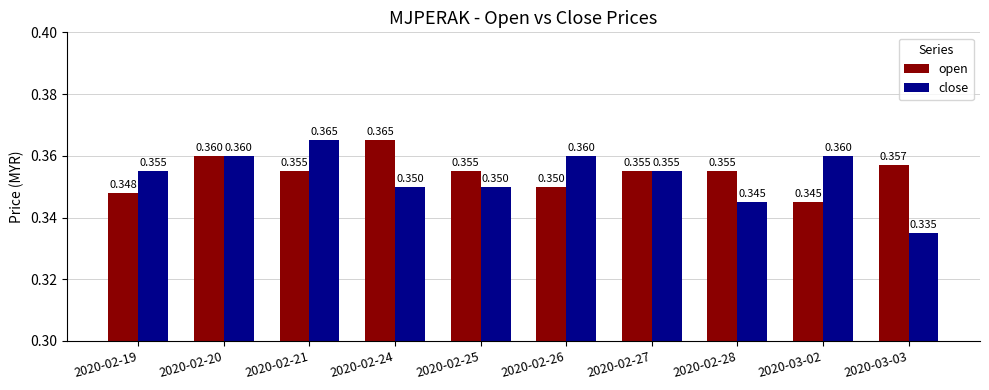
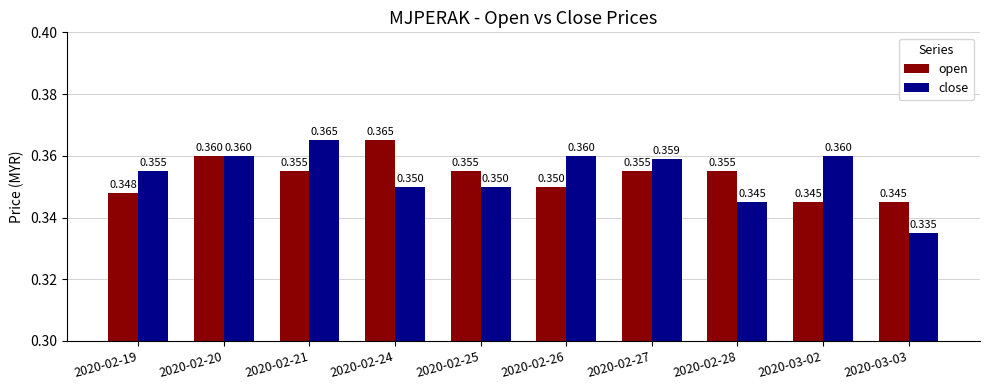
  {
    "open": {
      "2020-02-19": 0.348,
      "2020-02-20": 0.360,
      "2020-02-21": 0.355,
      "2020-02-24": 0.365,
      "2020-02-25": 0.355,
      "2020-02-26": 0.350,
      "2020-02-27": 0.355,
      "2020-02-28": 0.355,
      "2020-03-02": 0.345,
-     "2020-03-03": 0.357
+     "2020-03-03": 0.345
    },
    "close": {
      "2020-02-19": 0.355,
      "2020-02-20": 0.360,
      "2020-02-21": 0.365,
      "2020-02-24": 0.350,
      "2020-02-25": 0.350,
      "2020-02-26": 0.360,
-     "2020-02-27": 0.355,
+     "2020-02-27": 0.359,
      "2020-02-28": 0.345,
      "2020-03-02": 0.360,
      "2020-03-03": 0.335
    }
  }
